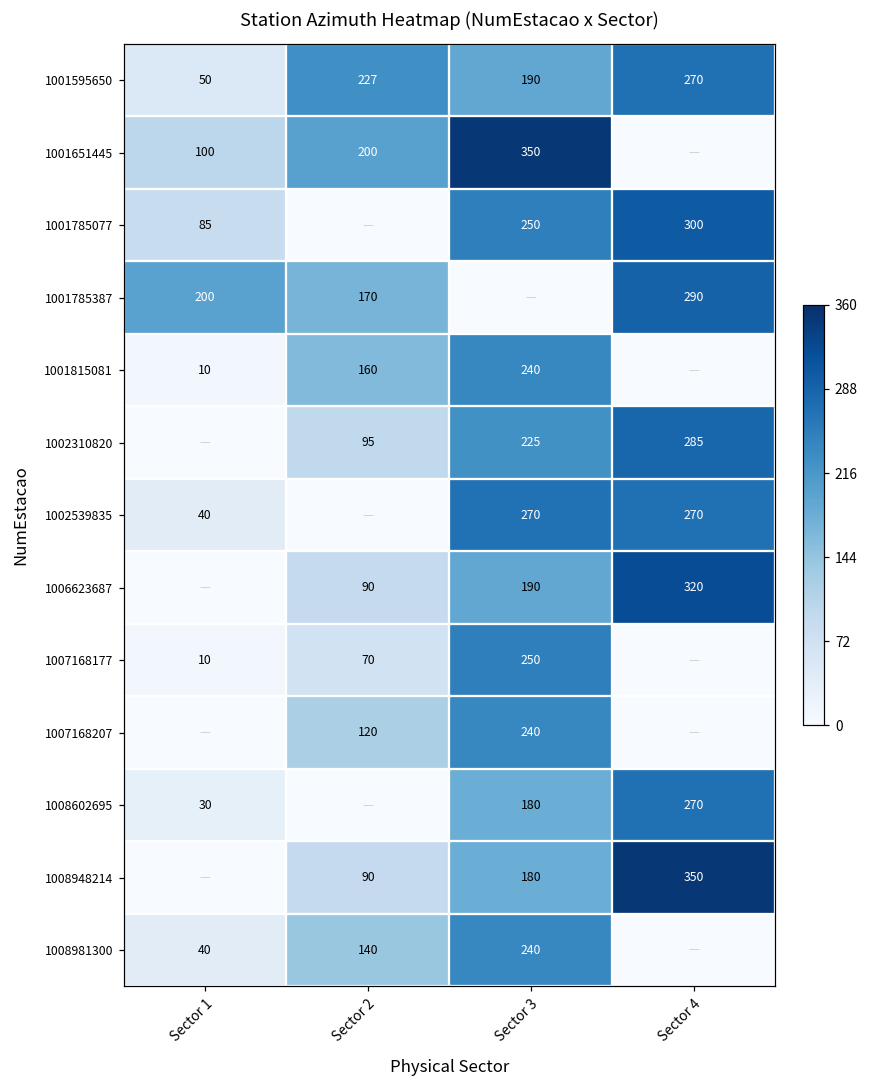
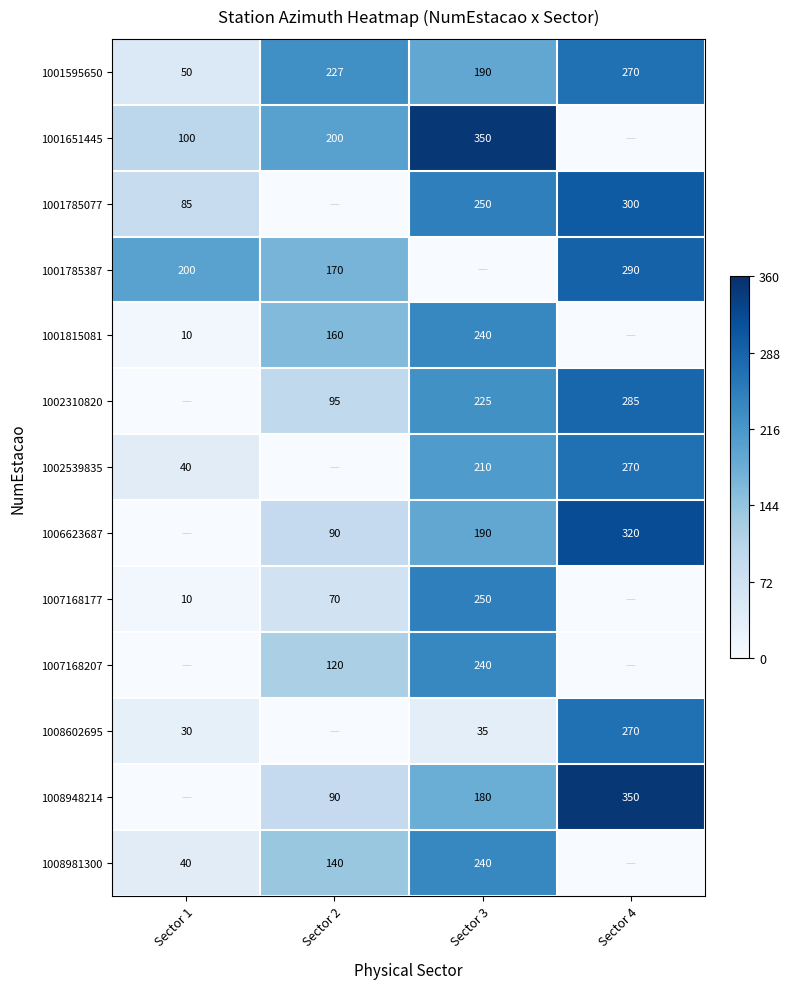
  {
    "1001595650": {
      "Sector 1": 50,
      "Sector 2": 227,
      "Sector 3": 190,
      "Sector 4": 270
    },
    "1001651445": {
      "Sector 1": 100,
      "Sector 2": 200,
      "Sector 3": 350
    },
    "1001785077": {
      "Sector 1": 85,
      "Sector 3": 250,
      "Sector 4": 300
    },
    "1001785387": {
      "Sector 1": 200,
      "Sector 2": 170,
      "Sector 4": 290
    },
    "1001815081": {
      "Sector 1": 10,
      "Sector 2": 160,
      "Sector 3": 240
    },
    "1002310820": {
      "Sector 2": 95,
      "Sector 3": 225,
      "Sector 4": 285
    },
    "1002539835": {
      "Sector 1": 40,
-     "Sector 3": 270,
+     "Sector 3": 210,
      "Sector 4": 270
    },
    "1006623687": {
      "Sector 2": 90,
      "Sector 3": 190,
      "Sector 4": 320
    },
    "1007168177": {
      "Sector 1": 10,
      "Sector 2": 70,
      "Sector 3": 250
    },
    "1007168207": {
      "Sector 2": 120,
      "Sector 3": 240
    },
    "1008602695": {
      "Sector 1": 30,
-     "Sector 3": 180,
+     "Sector 3": 35,
      "Sector 4": 270
    },
    "1008948214": {
      "Sector 2": 90,
      "Sector 3": 180,
      "Sector 4": 350
    },
    "1008981300": {
      "Sector 1": 40,
      "Sector 2": 140,
      "Sector 3": 240
    }
  }
